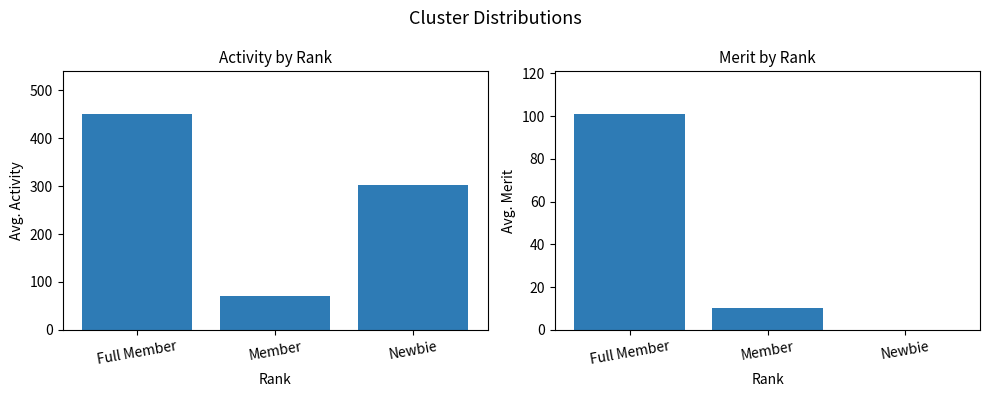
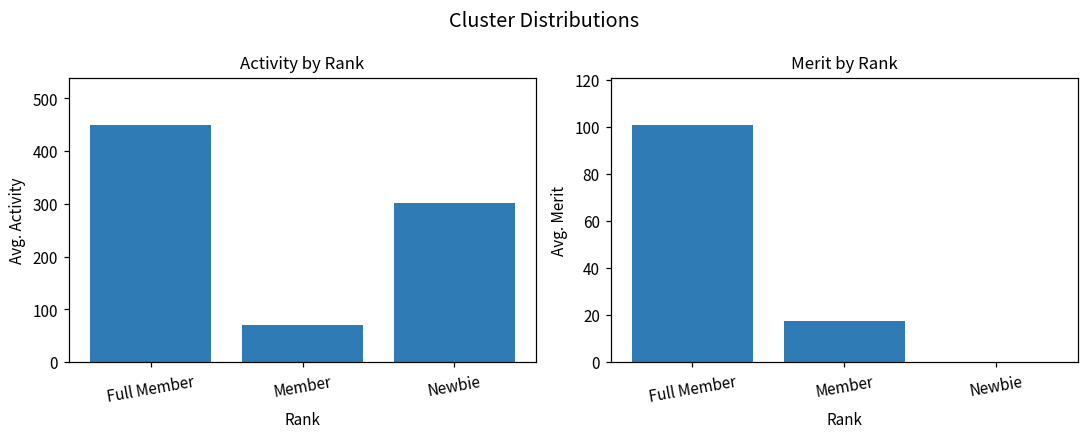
  {
    "Activity by Rank": {
      "Full Member": 450,
      "Member": 70,
      "Newbie": 300
    },
    "Merit by Rank": {
      "Full Member": 101,
-     "Member": 10,
+     "Member": 18,
      "Newbie": 0
    }
  }
